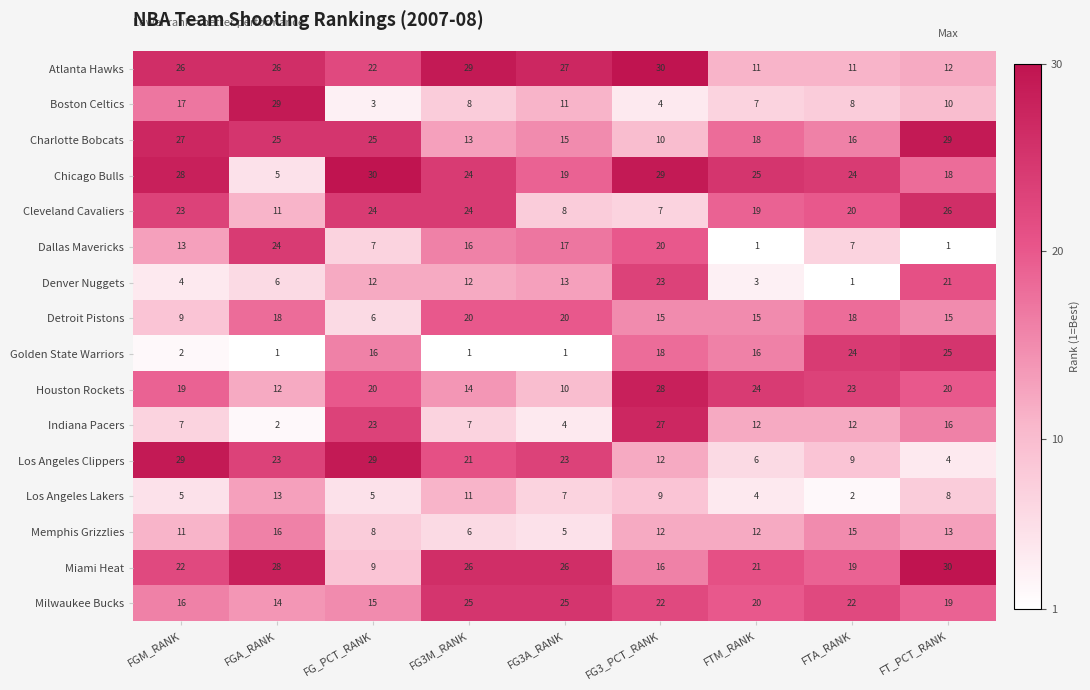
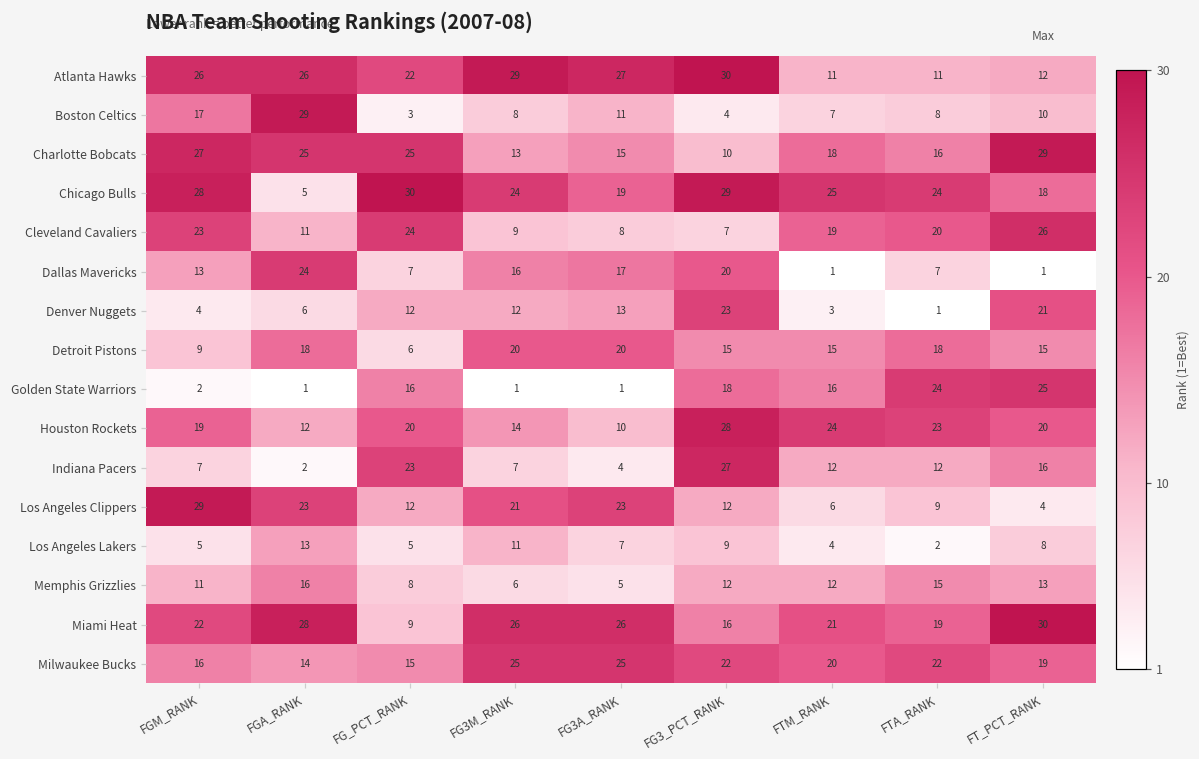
  {
    "Atlanta Hawks": {
      "FGM_RANK": 26,
      "FGA_RANK": 26,
      "FG_PCT_RANK": 22,
      "FG3M_RANK": 29,
      "FG3A_RANK": 27,
      "FG3_PCT_RANK": 30,
      "FTM_RANK": 11,
      "FTA_RANK": 11,
      "FT_PCT_RANK": 12
    },
    "Boston Celtics": {
      "FGM_RANK": 17,
      "FGA_RANK": 29,
      "FG_PCT_RANK": 3,
      "FG3M_RANK": 8,
      "FG3A_RANK": 11,
      "FG3_PCT_RANK": 4,
      "FTM_RANK": 7,
      "FTA_RANK": 8,
      "FT_PCT_RANK": 10
    },
    "Charlotte Bobcats": {
      "FGM_RANK": 27,
      "FGA_RANK": 25,
      "FG_PCT_RANK": 25,
      "FG3M_RANK": 13,
      "FG3A_RANK": 15,
      "FG3_PCT_RANK": 10,
      "FTM_RANK": 18,
      "FTA_RANK": 16,
      "FT_PCT_RANK": 29
    },
    "Chicago Bulls": {
      "FGM_RANK": 28,
      "FGA_RANK": 5,
      "FG_PCT_RANK": 30,
      "FG3M_RANK": 24,
      "FG3A_RANK": 19,
      "FG3_PCT_RANK": 29,
      "FTM_RANK": 25,
      "FTA_RANK": 24,
      "FT_PCT_RANK": 18
    },
    "Cleveland Cavaliers": {
      "FGM_RANK": 23,
      "FGA_RANK": 11,
      "FG_PCT_RANK": 24,
-     "FG3M_RANK": 24,
+     "FG3M_RANK": 9,
      "FG3A_RANK": 8,
      "FG3_PCT_RANK": 7,
      "FTM_RANK": 19,
      "FTA_RANK": 20,
      "FT_PCT_RANK": 26
    },
    "Dallas Mavericks": {
      "FGM_RANK": 13,
      "FGA_RANK": 24,
      "FG_PCT_RANK": 7,
      "FG3M_RANK": 16,
      "FG3A_RANK": 17,
      "FG3_PCT_RANK": 20,
      "FTM_RANK": 1,
      "FTA_RANK": 7,
      "FT_PCT_RANK": 1
    },
    "Denver Nuggets": {
      "FGM_RANK": 4,
      "FGA_RANK": 6,
      "FG_PCT_RANK": 12,
      "FG3M_RANK": 12,
      "FG3A_RANK": 13,
      "FG3_PCT_RANK": 23,
      "FTM_RANK": 3,
      "FTA_RANK": 1,
      "FT_PCT_RANK": 21
    },
    "Detroit Pistons": {
      "FGM_RANK": 9,
      "FGA_RANK": 18,
      "FG_PCT_RANK": 6,
      "FG3M_RANK": 20,
      "FG3A_RANK": 20,
      "FG3_PCT_RANK": 15,
      "FTM_RANK": 15,
      "FTA_RANK": 18,
      "FT_PCT_RANK": 15
    },
    "Golden State Warriors": {
      "FGM_RANK": 2,
      "FGA_RANK": 1,
      "FG_PCT_RANK": 16,
      "FG3M_RANK": 1,
      "FG3A_RANK": 1,
      "FG3_PCT_RANK": 18,
      "FTM_RANK": 16,
      "FTA_RANK": 24,
      "FT_PCT_RANK": 25
    },
    "Houston Rockets": {
      "FGM_RANK": 19,
      "FGA_RANK": 12,
      "FG_PCT_RANK": 20,
      "FG3M_RANK": 14,
      "FG3A_RANK": 10,
      "FG3_PCT_RANK": 28,
      "FTM_RANK": 24,
      "FTA_RANK": 23,
      "FT_PCT_RANK": 20
    },
    "Indiana Pacers": {
      "FGM_RANK": 7,
      "FGA_RANK": 2,
      "FG_PCT_RANK": 23,
      "FG3M_RANK": 7,
      "FG3A_RANK": 4,
      "FG3_PCT_RANK": 27,
      "FTM_RANK": 12,
      "FTA_RANK": 12,
      "FT_PCT_RANK": 16
    },
    "Los Angeles Clippers": {
      "FGM_RANK": 29,
      "FGA_RANK": 23,
-     "FG_PCT_RANK": 29,
+     "FG_PCT_RANK": 12,
      "FG3M_RANK": 21,
      "FG3A_RANK": 23,
      "FG3_PCT_RANK": 12,
      "FTM_RANK": 6,
      "FTA_RANK": 9,
      "FT_PCT_RANK": 4
    },
    "Los Angeles Lakers": {
      "FGM_RANK": 5,
      "FGA_RANK": 13,
      "FG_PCT_RANK": 5,
      "FG3M_RANK": 11,
      "FG3A_RANK": 7,
      "FG3_PCT_RANK": 9,
      "FTM_RANK": 4,
      "FTA_RANK": 2,
      "FT_PCT_RANK": 8
    },
    "Memphis Grizzlies": {
      "FGM_RANK": 11,
      "FGA_RANK": 16,
      "FG_PCT_RANK": 8,
      "FG3M_RANK": 6,
      "FG3A_RANK": 5,
      "FG3_PCT_RANK": 12,
      "FTM_RANK": 12,
      "FTA_RANK": 15,
      "FT_PCT_RANK": 13
    },
    "Miami Heat": {
      "FGM_RANK": 22,
      "FGA_RANK": 28,
      "FG_PCT_RANK": 9,
      "FG3M_RANK": 26,
      "FG3A_RANK": 26,
      "FG3_PCT_RANK": 16,
      "FTM_RANK": 21,
      "FTA_RANK": 19,
      "FT_PCT_RANK": 30
    },
    "Milwaukee Bucks": {
      "FGM_RANK": 16,
      "FGA_RANK": 14,
      "FG_PCT_RANK": 15,
      "FG3M_RANK": 25,
      "FG3A_RANK": 25,
      "FG3_PCT_RANK": 22,
      "FTM_RANK": 20,
      "FTA_RANK": 22,
      "FT_PCT_RANK": 19
    }
  }
